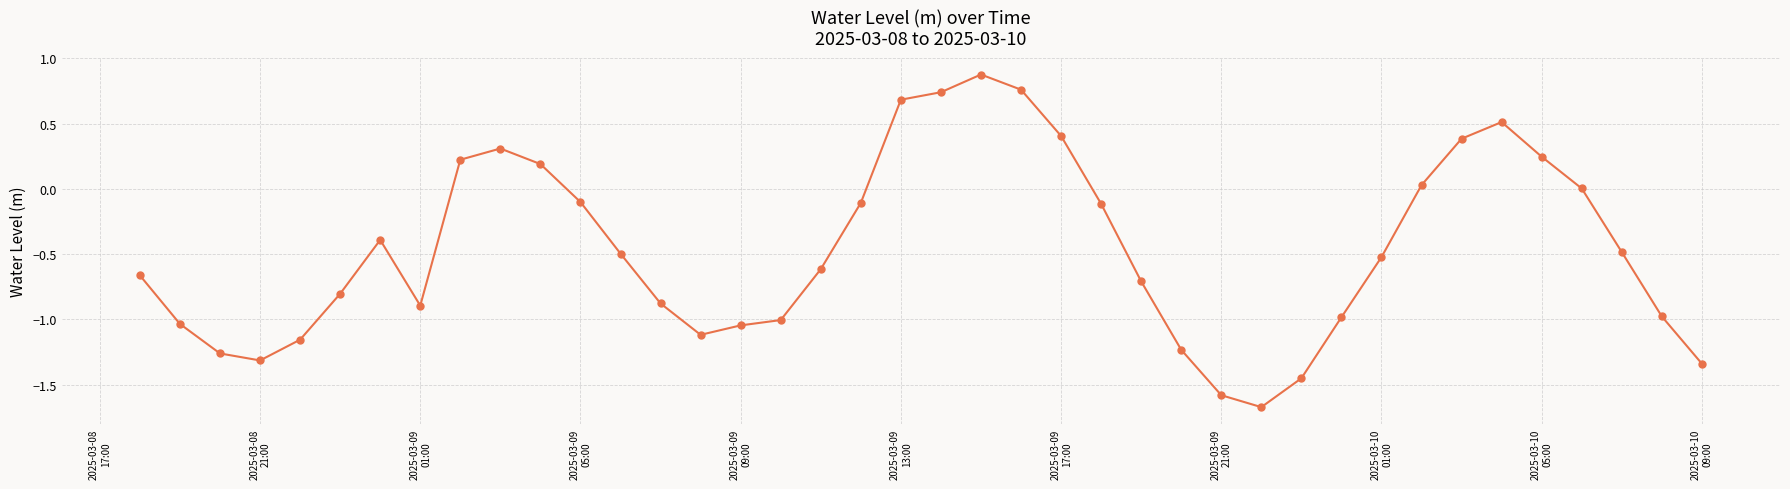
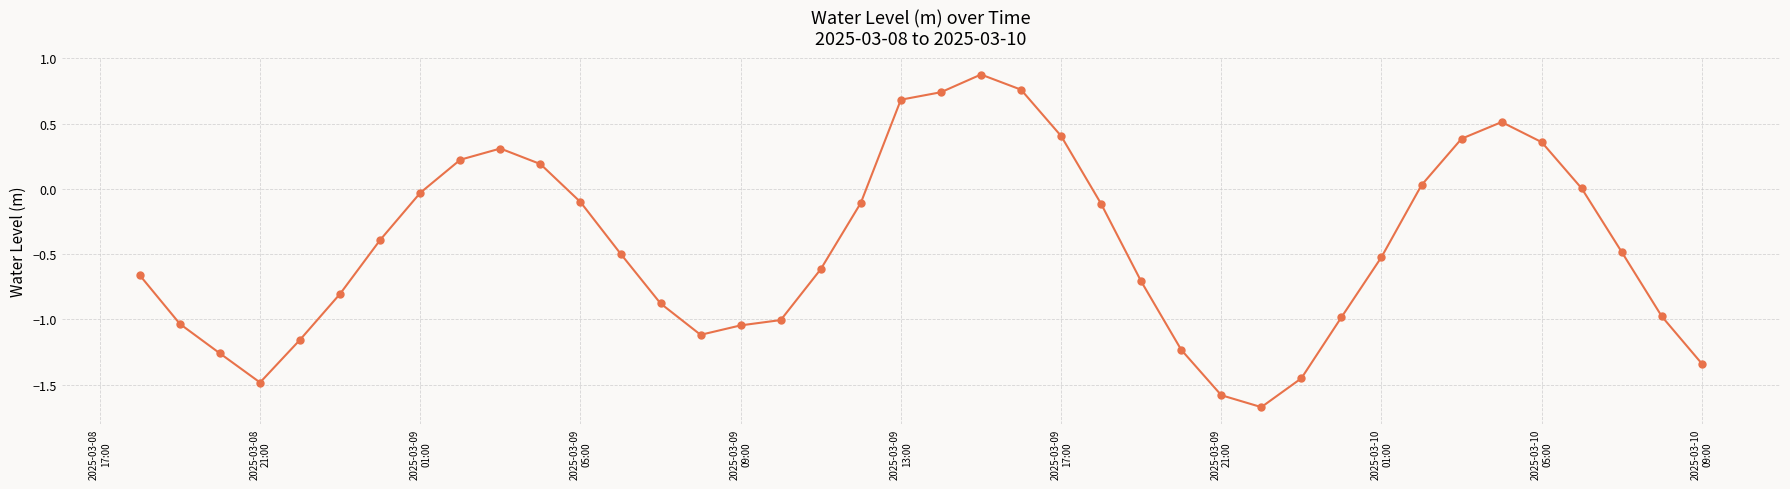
  {
-   "2025-03-08 21:00": -1.31,
-   "2025-03-09 01:00": -0.89,
+   "2025-03-08 21:00": -1.48,
+   "2025-03-09 01:00": -0.03,
    "2025-03-09 05:00": -0.10,
    "2025-03-09 09:00": -1.05,
    "2025-03-09 13:00": 0.68,
    "2025-03-09 17:00": 0.41,
    "2025-03-09 21:00": -1.58,
    "2025-03-10 01:00": -0.52,
-   "2025-03-10 05:00": 0.25,
+   "2025-03-10 05:00": 0.36,
    "2025-03-10 09:00": -1.34
  }
